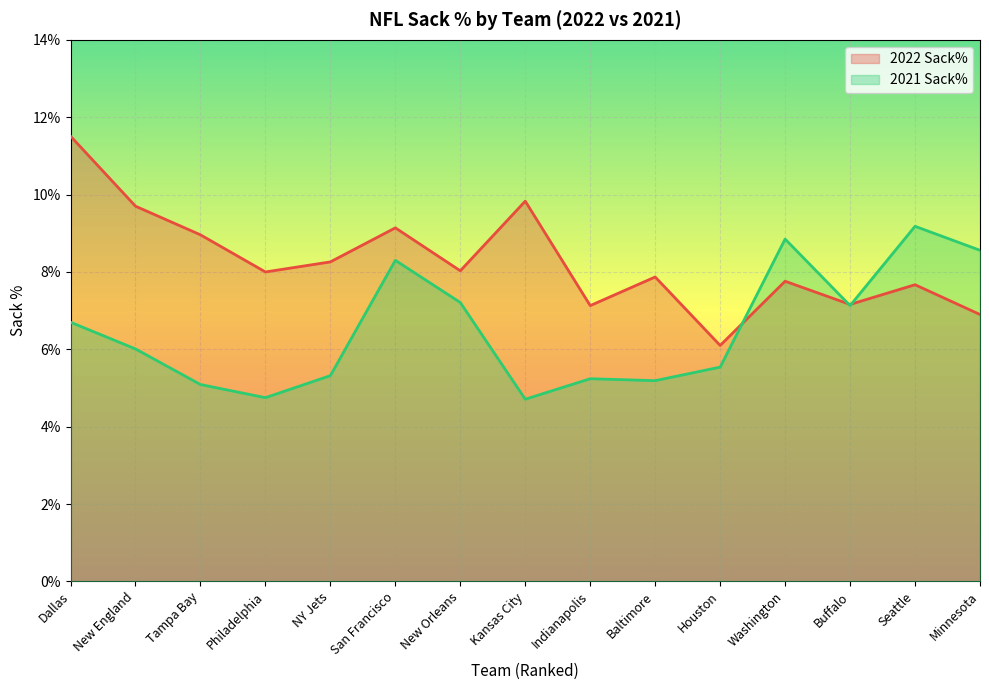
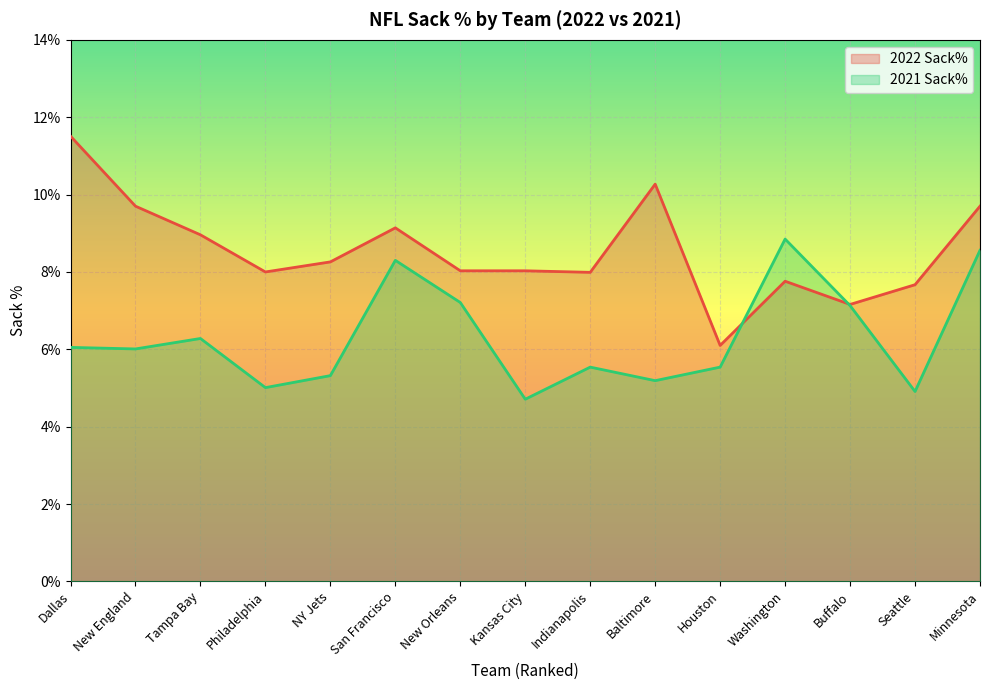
  {
    "2022 Sack%": {
      "Dallas": "11.5%",
      "New England": "9.7%",
      "Tampa Bay": "9.0%",
      "Philadelphia": "8.0%",
      "NY Jets": "8.3%",
      "San Francisco": "9.1%",
      "New Orleans": "8.0%",
-     "Kansas City": "9.8%",
-     "Indianapolis": "7.1%",
-     "Baltimore": "7.9%",
+     "Kansas City": "8.0%",
+     "Indianapolis": "8.0%",
+     "Baltimore": "10.3%",
      "Houston": "6.1%",
      "Washington": "7.8%",
      "Seattle": "7.7%",
-     "Minnesota": "6.9%"
+     "Minnesota": "9.7%"
    },
    "2021 Sack%": {
-     "Dallas": "6.7%",
+     "Dallas": "6.1%",
      "New England": "6.0%",
-     "Tampa Bay": "5.1%",
-     "Philadelphia": "4.8%",
+     "Tampa Bay": "6.3%",
+     "Philadelphia": "5.0%",
      "NY Jets": "5.3%",
      "San Francisco": "8.3%",
      "New Orleans": "7.2%",
      "Kansas City": "4.7%",
-     "Indianapolis": "5.2%",
+     "Indianapolis": "5.5%",
      "Baltimore": "5.2%",
      "Houston": "5.5%",
      "Washington": "8.9%",
-     "Seattle": "9.2%",
+     "Seattle": "4.9%",
      "Minnesota": "8.6%"
    }
  }
